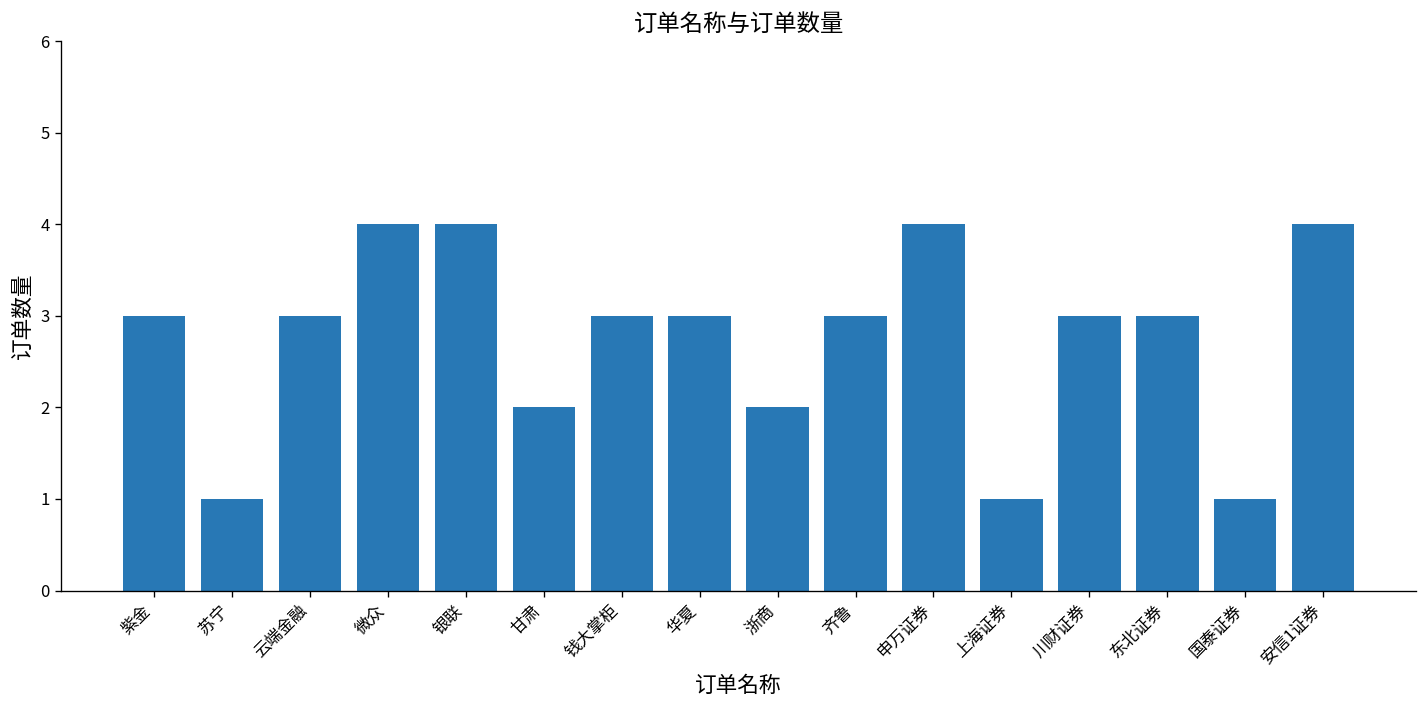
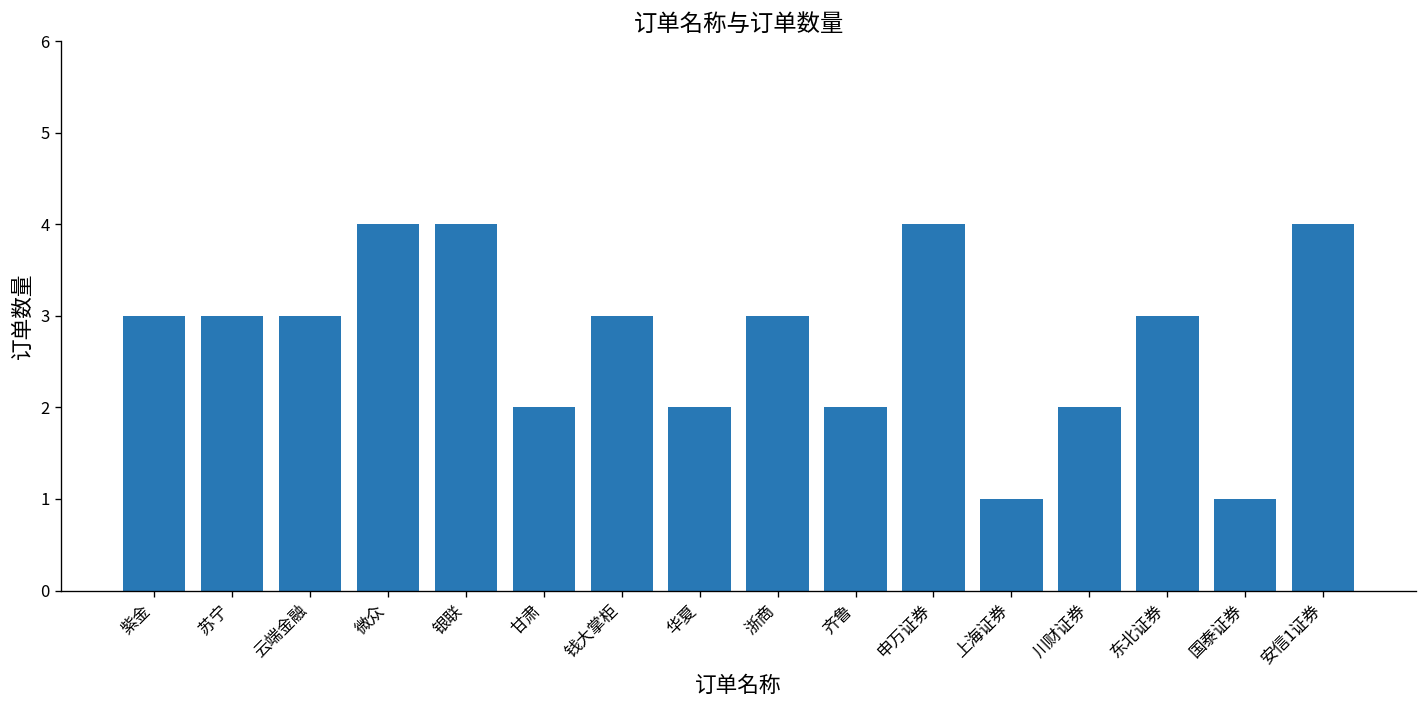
  {
    "紫金": 3,
-   "苏宁": 1,
+   "苏宁": 3,
    "云端金融": 3,
    "微众": 4,
    "银联": 4,
    "甘肃": 2,
    "钱大掌柜": 3,
-   "华夏": 3,
-   "浙商": 2,
-   "齐鲁": 3,
+   "华夏": 2,
+   "浙商": 3,
+   "齐鲁": 2,
    "申万证券": 4,
    "上海证券": 1,
-   "川财证券": 3,
+   "川财证券": 2,
    "东北证券": 3,
    "国泰证券": 1,
    "安信1证券": 4
  }
